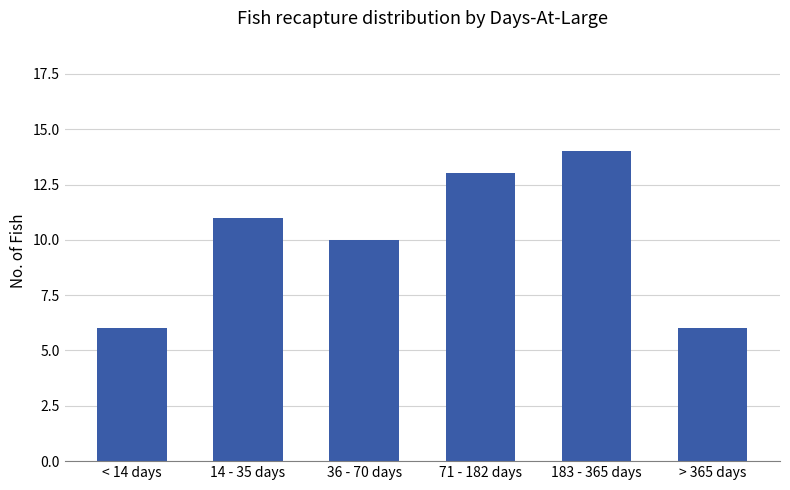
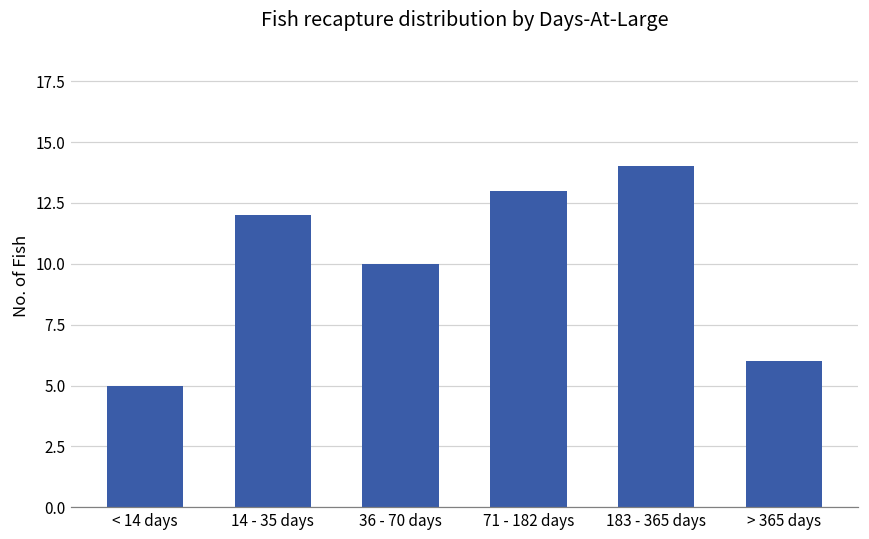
  {
-   "< 14 days": 6,
-   "14 - 35 days": 11,
+   "< 14 days": 5,
+   "14 - 35 days": 12,
    "36 - 70 days": 10,
    "71 - 182 days": 13,
    "183 - 365 days": 14,
    "> 365 days": 6
  }
